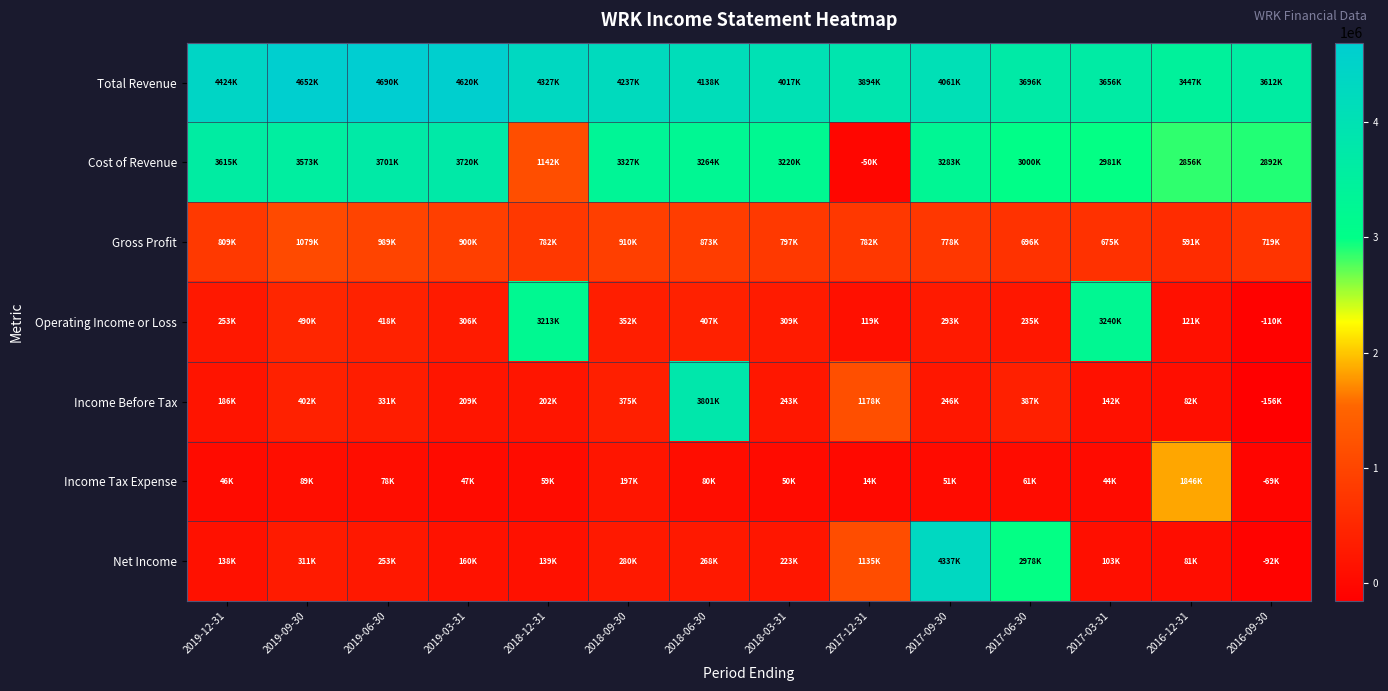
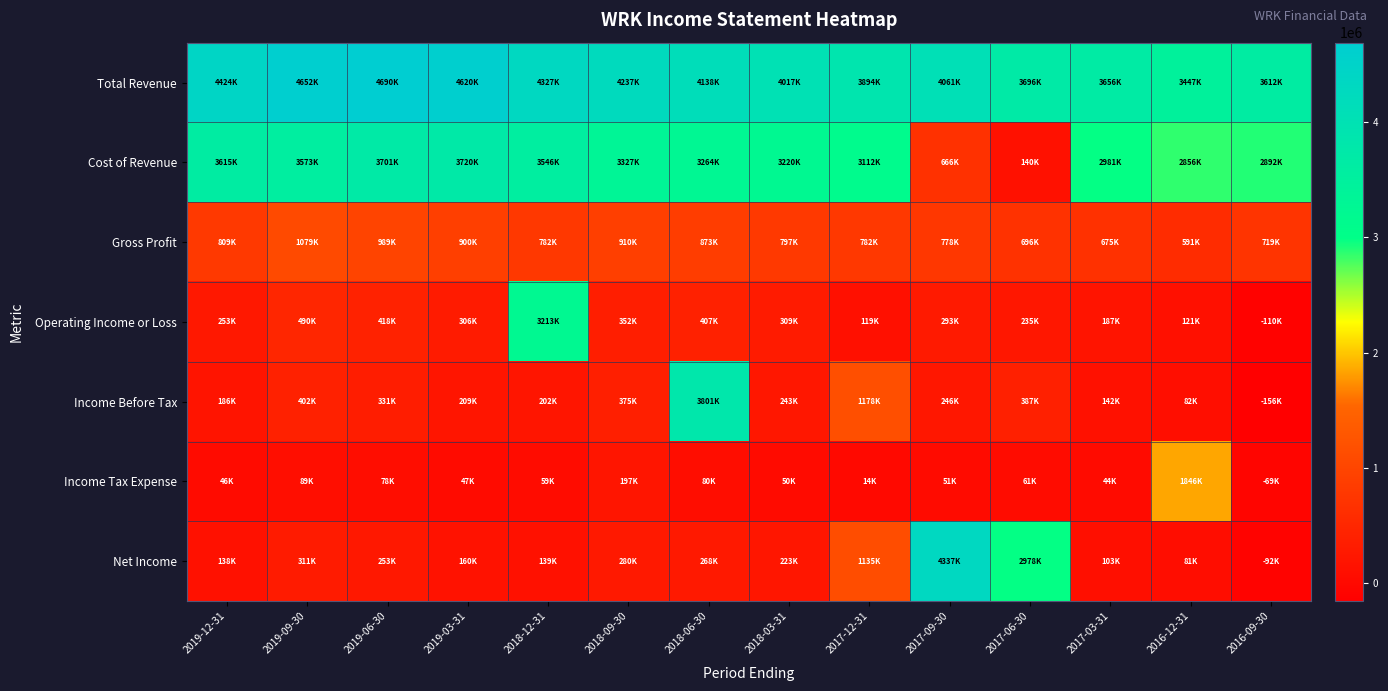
  {
    "Total Revenue": {
      "2019-12-31": "4424K",
      "2019-09-30": "4652K",
      "2019-06-30": "4690K",
      "2019-03-31": "4620K",
      "2018-12-31": "4327K",
      "2018-09-30": "4237K",
      "2018-06-30": "4138K",
      "2018-03-31": "4017K",
      "2017-12-31": "3894K",
      "2017-09-30": "4061K",
      "2017-06-30": "3696K",
      "2017-03-31": "3656K",
      "2016-12-31": "3447K",
      "2016-09-30": "3612K"
    },
    "Cost of Revenue": {
      "2019-12-31": "3615K",
      "2019-09-30": "3573K",
      "2019-06-30": "3701K",
      "2019-03-31": "3720K",
-     "2018-12-31": "1142K",
+     "2018-12-31": "3546K",
      "2018-09-30": "3327K",
      "2018-06-30": "3264K",
      "2018-03-31": "3220K",
-     "2017-12-31": "-50K",
-     "2017-09-30": "3283K",
-     "2017-06-30": "3000K",
+     "2017-12-31": "3112K",
+     "2017-09-30": "666K",
+     "2017-06-30": "140K",
      "2017-03-31": "2981K",
      "2016-12-31": "2856K",
      "2016-09-30": "2892K"
    },
    "Gross Profit": {
      "2019-12-31": "809K",
      "2019-09-30": "1079K",
      "2019-06-30": "989K",
      "2019-03-31": "900K",
      "2018-12-31": "782K",
      "2018-09-30": "910K",
      "2018-06-30": "873K",
      "2018-03-31": "797K",
      "2017-12-31": "782K",
      "2017-09-30": "778K",
      "2017-06-30": "696K",
      "2017-03-31": "675K",
      "2016-12-31": "591K",
      "2016-09-30": "719K"
    },
    "Operating Income or Loss": {
      "2019-12-31": "253K",
      "2019-09-30": "490K",
      "2019-06-30": "418K",
      "2019-03-31": "306K",
      "2018-12-31": "3213K",
      "2018-09-30": "352K",
      "2018-06-30": "407K",
      "2018-03-31": "309K",
      "2017-12-31": "119K",
      "2017-09-30": "293K",
      "2017-06-30": "235K",
-     "2017-03-31": "3240K",
+     "2017-03-31": "187K",
      "2016-12-31": "121K",
      "2016-09-30": "-110K"
    },
    "Income Before Tax": {
      "2019-12-31": "186K",
      "2019-09-30": "402K",
      "2019-06-30": "331K",
      "2019-03-31": "209K",
      "2018-12-31": "202K",
      "2018-09-30": "375K",
      "2018-06-30": "3801K",
      "2018-03-31": "243K",
      "2017-12-31": "1178K",
      "2017-09-30": "246K",
      "2017-06-30": "387K",
      "2017-03-31": "142K",
      "2016-12-31": "82K",
      "2016-09-30": "-156K"
    },
    "Income Tax Expense": {
      "2019-12-31": "46K",
      "2019-09-30": "89K",
      "2019-06-30": "78K",
      "2019-03-31": "47K",
      "2018-12-31": "59K",
      "2018-09-30": "197K",
      "2018-06-30": "80K",
      "2018-03-31": "50K",
      "2017-12-31": "14K",
      "2017-09-30": "51K",
      "2017-06-30": "61K",
      "2017-03-31": "44K",
      "2016-12-31": "1846K",
      "2016-09-30": "-69K"
    },
    "Net Income": {
      "2019-12-31": "138K",
      "2019-09-30": "311K",
      "2019-06-30": "253K",
      "2019-03-31": "160K",
      "2018-12-31": "139K",
      "2018-09-30": "280K",
      "2018-06-30": "268K",
      "2018-03-31": "223K",
      "2017-12-31": "1135K",
      "2017-09-30": "4337K",
      "2017-06-30": "2978K",
      "2017-03-31": "103K",
      "2016-12-31": "81K",
      "2016-09-30": "-92K"
    }
  }
